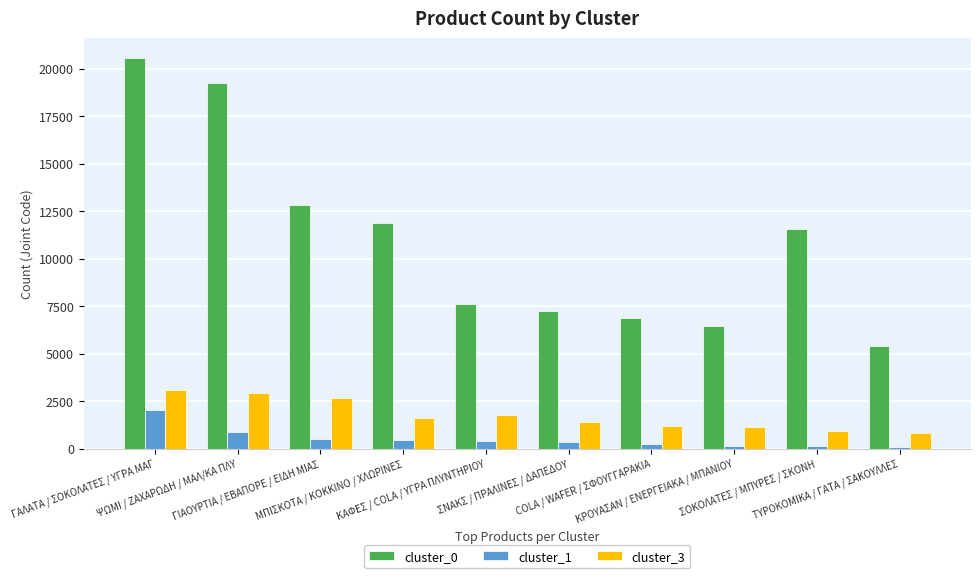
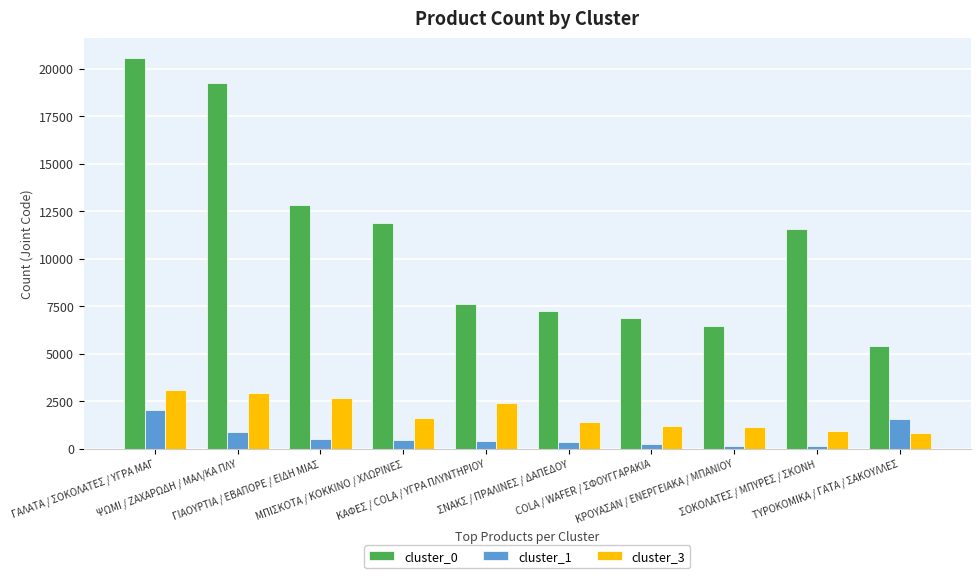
  {
    "cluster_0": {
      "ΓΑΛΑΤΑ / ΣΟΚΟΛΑΤΕΣ / ΥΓΡΑ ΜΑΓ": 20600,
      "ΨΩΜΙ / ΖΑΧΑΡΩΔΗ / ΜΑΛ/ΚΑ ΠΛΥ": 19300,
      "ΓΙΑΟΥΡΤΙΑ / ΕΒΑΠΟΡΕ / ΕΙΔΗ ΜΙΑΣ": 12900,
      "ΜΠΙΣΚΟΤΑ / ΚΟΚΚΙΝΟ / ΧΛΩΡΙΝΕΣ": 11900,
      "ΚΑΦΕΣ / COLA / ΥΓΡΑ ΠΛΥΝΤΗΡΙΟΥ": 7600,
      "ΣΝΑΚΣ / ΠΡΑΛΙΝΕΣ / ΔΑΠΕΔΟΥ": 7200,
      "COLA / WAFER / ΣΦΟΥΓΓΑΡΑΚΙΑ": 6900,
      "ΚΡΟΥΑΣΑΝ / ΕΝΕΡΓΕΙΑΚΑ / ΜΠΑΝΙΟΥ": 6500,
      "ΣΟΚΟΛΑΤΕΣ / ΜΠΥΡΕΣ / ΣΚΟΝΗ": 11600,
      "ΤΥΡΟΚΟΜΙΚΑ / ΓΑΤΑ / ΣΑΚΟΥΛΛΕΣ": 5400
    },
    "cluster_1": {
      "ΓΑΛΑΤΑ / ΣΟΚΟΛΑΤΕΣ / ΥΓΡΑ ΜΑΓ": 2000,
      "ΨΩΜΙ / ΖΑΧΑΡΩΔΗ / ΜΑΛ/ΚΑ ΠΛΥ": 900,
      "ΓΙΑΟΥΡΤΙΑ / ΕΒΑΠΟΡΕ / ΕΙΔΗ ΜΙΑΣ": 500,
      "ΜΠΙΣΚΟΤΑ / ΚΟΚΚΙΝΟ / ΧΛΩΡΙΝΕΣ": 500,
      "ΚΑΦΕΣ / COLA / ΥΓΡΑ ΠΛΥΝΤΗΡΙΟΥ": 400,
      "ΣΝΑΚΣ / ΠΡΑΛΙΝΕΣ / ΔΑΠΕΔΟΥ": 300,
      "COLA / WAFER / ΣΦΟΥΓΓΑΡΑΚΙΑ": 300,
-     "ΤΥΡΟΚΟΜΙΚΑ / ΓΑΤΑ / ΣΑΚΟΥΛΛΕΣ": 100
+     "ΤΥΡΟΚΟΜΙΚΑ / ΓΑΤΑ / ΣΑΚΟΥΛΛΕΣ": 1600
    },
    "cluster_3": {
      "ΓΑΛΑΤΑ / ΣΟΚΟΛΑΤΕΣ / ΥΓΡΑ ΜΑΓ": 3100,
      "ΨΩΜΙ / ΖΑΧΑΡΩΔΗ / ΜΑΛ/ΚΑ ΠΛΥ": 2900,
      "ΓΙΑΟΥΡΤΙΑ / ΕΒΑΠΟΡΕ / ΕΙΔΗ ΜΙΑΣ": 2700,
      "ΜΠΙΣΚΟΤΑ / ΚΟΚΚΙΝΟ / ΧΛΩΡΙΝΕΣ": 1600,
-     "ΚΑΦΕΣ / COLA / ΥΓΡΑ ΠΛΥΝΤΗΡΙΟΥ": 1700,
+     "ΚΑΦΕΣ / COLA / ΥΓΡΑ ΠΛΥΝΤΗΡΙΟΥ": 2400,
      "ΣΝΑΚΣ / ΠΡΑΛΙΝΕΣ / ΔΑΠΕΔΟΥ": 1400,
      "COLA / WAFER / ΣΦΟΥΓΓΑΡΑΚΙΑ": 1200,
      "ΚΡΟΥΑΣΑΝ / ΕΝΕΡΓΕΙΑΚΑ / ΜΠΑΝΙΟΥ": 1100,
      "ΣΟΚΟΛΑΤΕΣ / ΜΠΥΡΕΣ / ΣΚΟΝΗ": 900,
      "ΤΥΡΟΚΟΜΙΚΑ / ΓΑΤΑ / ΣΑΚΟΥΛΛΕΣ": 800
    }
  }
